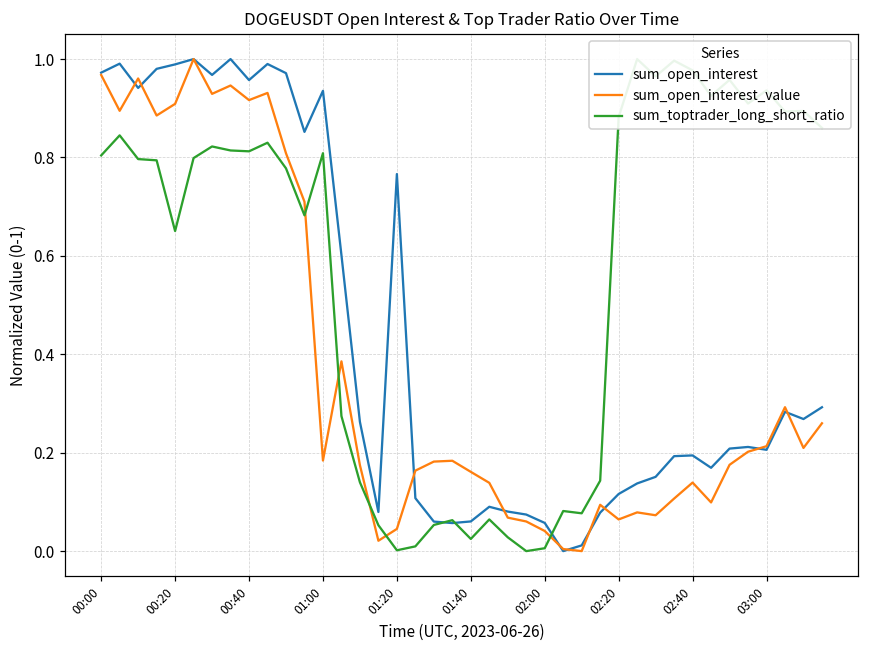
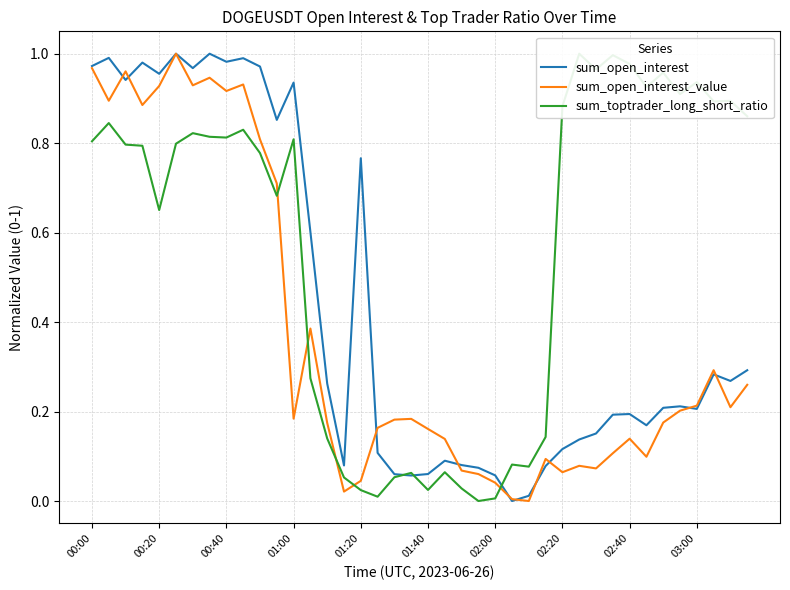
  {
    "sum_open_interest": {
-     "00:20": 0.99,
-     "00:40": 0.96,
+     "00:20": 0.96,
+     "00:40": 0.98,
      "01:00": 0.94,
      "01:20": 0.77,
      "01:40": 0.06,
      "02:00": 0.06,
      "02:20": 0.12,
      "02:40": 0.19,
      "03:00": 0.21
    },
    "sum_open_interest_value": {
-     "00:20": 0.91,
+     "00:20": 0.93,
      "00:40": 0.92,
      "01:00": 0.18,
      "01:20": 0.05,
      "01:40": 0.16,
      "02:00": 0.04,
      "02:20": 0.06,
      "02:40": 0.14,
      "03:00": 0.21
    },
    "sum_toptrader_long_short_ratio": {
      "00:00": 0.80,
      "00:20": 0.65,
      "00:40": 0.81,
      "01:00": 0.81,
-     "01:20": 0.00,
+     "01:20": 0.02,
      "01:40": 0.02,
      "02:00": 0.01
    }
  }
